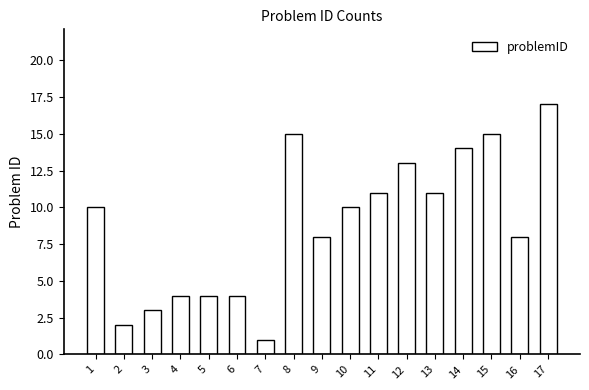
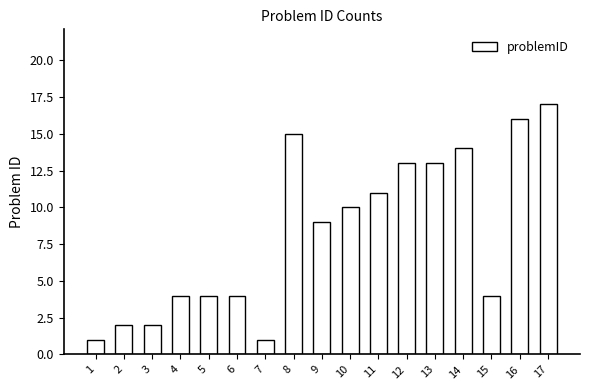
  {
-   "1": 10,
+   "1": 1,
    "2": 2,
-   "3": 3,
+   "3": 2,
    "4": 4,
    "5": 4,
    "6": 4,
    "7": 1,
    "8": 15,
-   "9": 8,
+   "9": 9,
    "10": 10,
    "11": 11,
    "12": 13,
-   "13": 11,
+   "13": 13,
    "14": 14,
-   "15": 15,
-   "16": 8,
+   "15": 4,
+   "16": 16,
    "17": 17
  }
